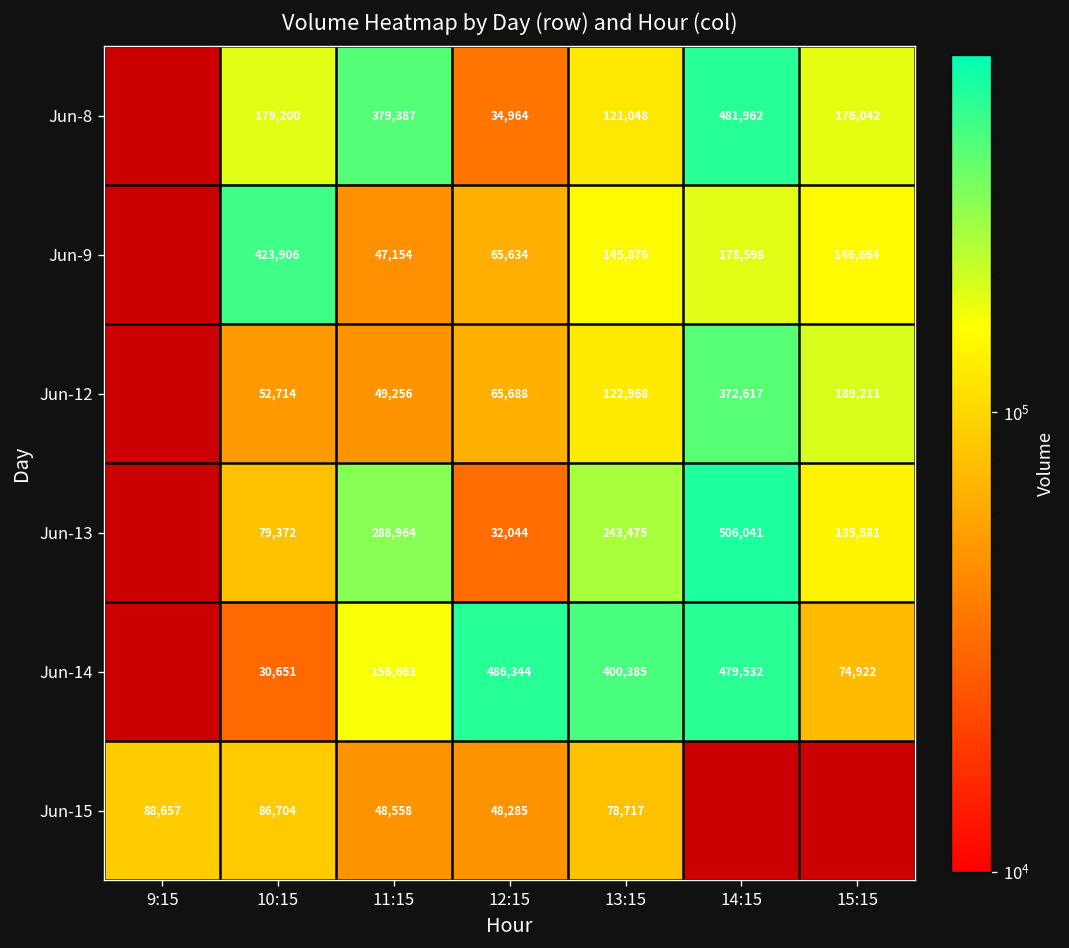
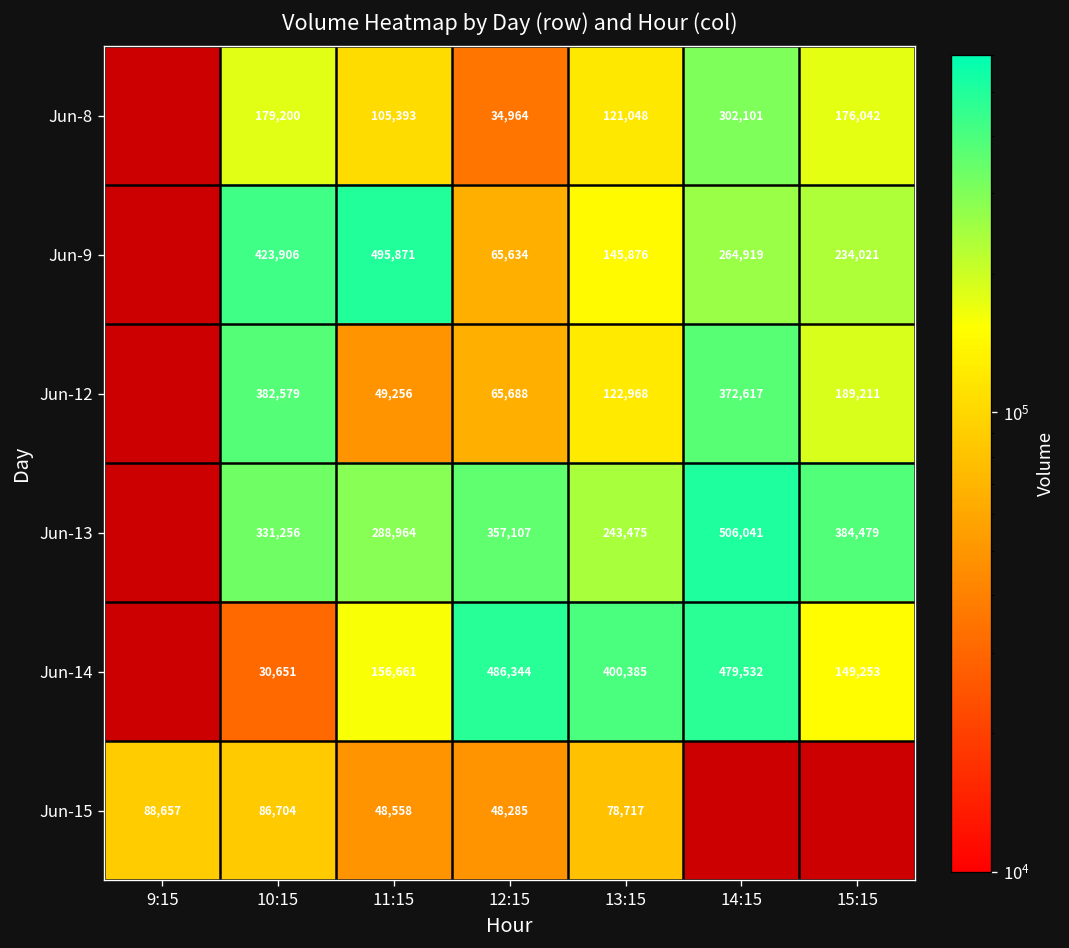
  {
    "Jun-8": {
      "10:15": "179,200",
-     "11:15": "379,387",
+     "11:15": "105,393",
      "12:15": "34,964",
      "13:15": "121,048",
-     "14:15": "481,962",
+     "14:15": "302,101",
      "15:15": "176,042"
    },
    "Jun-9": {
      "10:15": "423,906",
-     "11:15": "47,154",
+     "11:15": "495,871",
      "12:15": "65,634",
      "13:15": "145,876",
-     "14:15": "178,598",
-     "15:15": "146,664"
+     "14:15": "264,919",
+     "15:15": "234,021"
    },
    "Jun-12": {
-     "10:15": "52,714",
+     "10:15": "382,579",
      "11:15": "49,256",
      "12:15": "65,688",
      "13:15": "122,968",
      "14:15": "372,617",
      "15:15": "189,211"
    },
    "Jun-13": {
-     "10:15": "79,372",
+     "10:15": "331,256",
      "11:15": "288,964",
-     "12:15": "32,044",
+     "12:15": "357,107",
      "13:15": "243,475",
      "14:15": "506,041",
-     "15:15": "135,581"
+     "15:15": "384,479"
    },
    "Jun-14": {
      "10:15": "30,651",
      "11:15": "156,661",
      "12:15": "486,344",
      "13:15": "400,385",
      "14:15": "479,532",
-     "15:15": "74,922"
+     "15:15": "149,253"
    },
    "Jun-15": {
      "9:15": "88,657",
      "10:15": "86,704",
      "11:15": "48,558",
      "12:15": "48,285",
      "13:15": "78,717"
    }
  }
